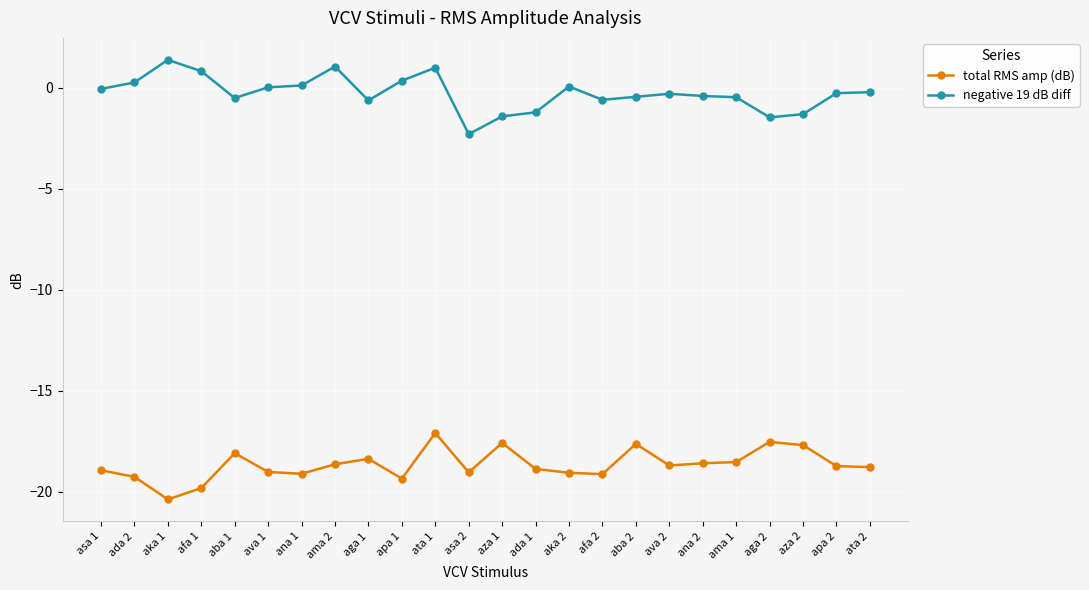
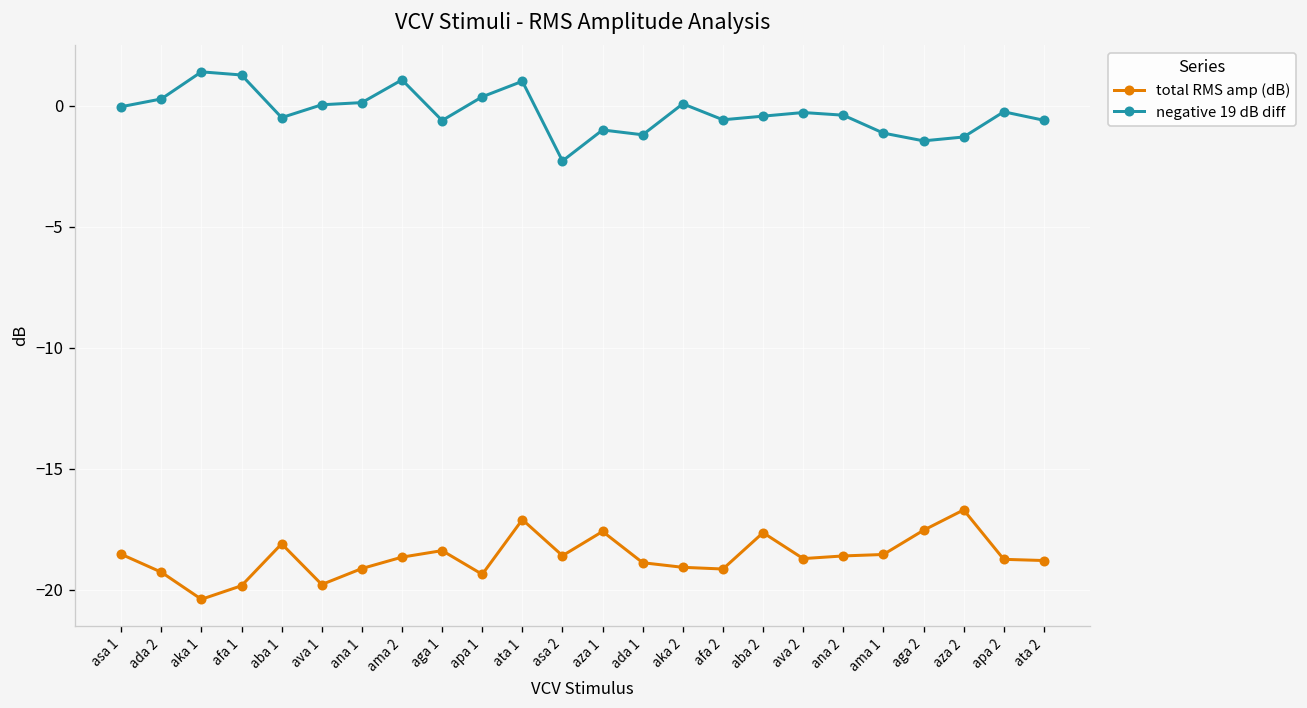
  {
    "total RMS amp (dB)": {
-     "asa 1": -19.0,
+     "asa 1": -18.5,
      "ada 2": -19.3,
      "aka 1": -20.4,
      "afa 1": -19.8,
      "aba 1": -18.1,
-     "ava 1": -19.0,
+     "ava 1": -19.8,
      "ana 1": -19.1,
      "ama 2": -18.7,
      "aga 1": -18.4,
      "apa 1": -19.4,
      "ata 1": -17.1,
-     "asa 2": -19.1,
+     "asa 2": -18.6,
      "aza 1": -17.6,
      "ada 1": -18.9,
      "aka 2": -19.1,
      "afa 2": -19.1,
      "aba 2": -17.6,
      "ava 2": -18.7,
      "ana 2": -18.6,
      "ama 1": -18.5,
      "aga 2": -17.5,
-     "aza 2": -17.7,
+     "aza 2": -16.7,
      "apa 2": -18.7,
      "ata 2": -18.8
    },
    "negative 19 dB diff": {
      "asa 1": -0.1,
      "ada 2": 0.3,
      "aka 1": 1.4,
-     "afa 1": 0.8,
+     "afa 1": 1.3,
      "aba 1": -0.5,
      "ava 1": 0.0,
      "ana 1": 0.1,
      "ama 2": 1.1,
      "aga 1": -0.6,
      "apa 1": 0.4,
      "ata 1": 1.0,
      "asa 2": -2.3,
-     "aza 1": -1.4,
+     "aza 1": -1.0,
      "ada 1": -1.2,
      "aka 2": 0.1,
      "afa 2": -0.6,
      "aba 2": -0.4,
      "ava 2": -0.3,
      "ana 2": -0.4,
-     "ama 1": -0.5,
+     "ama 1": -1.1,
      "aga 2": -1.5,
      "aza 2": -1.3,
      "apa 2": -0.3,
-     "ata 2": -0.2
+     "ata 2": -0.6
    }
  }
